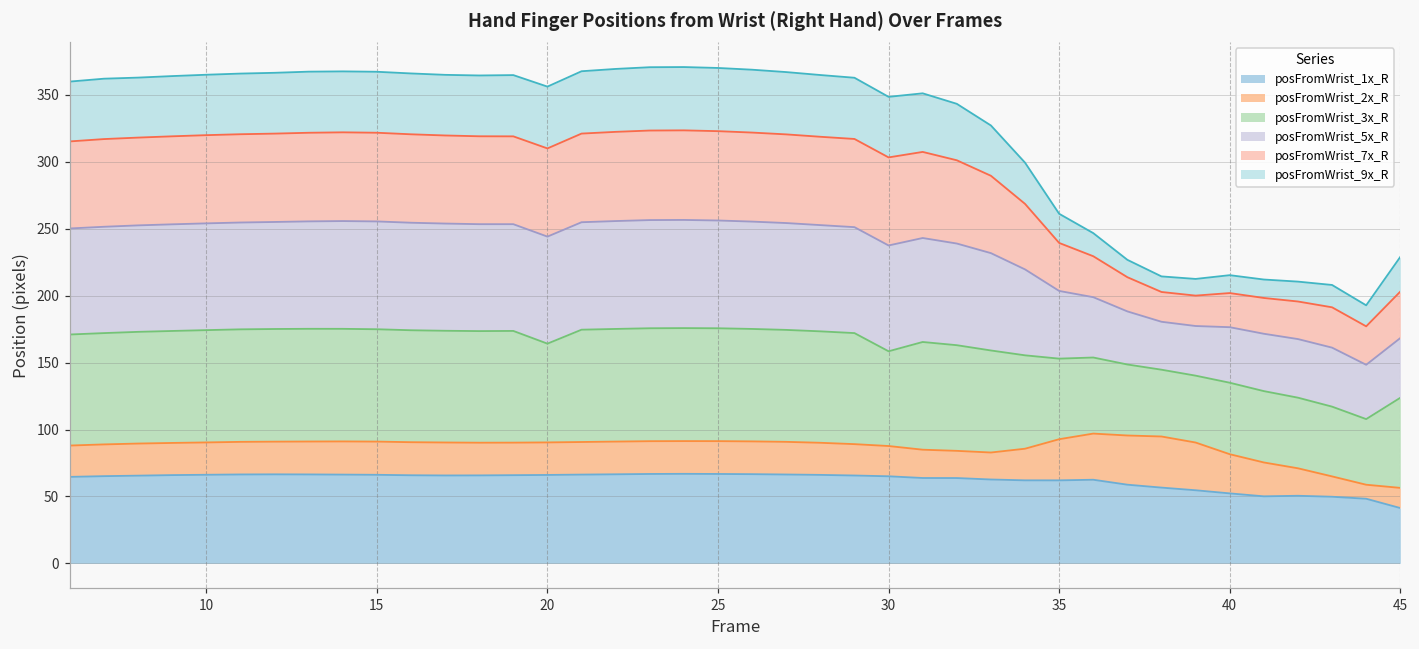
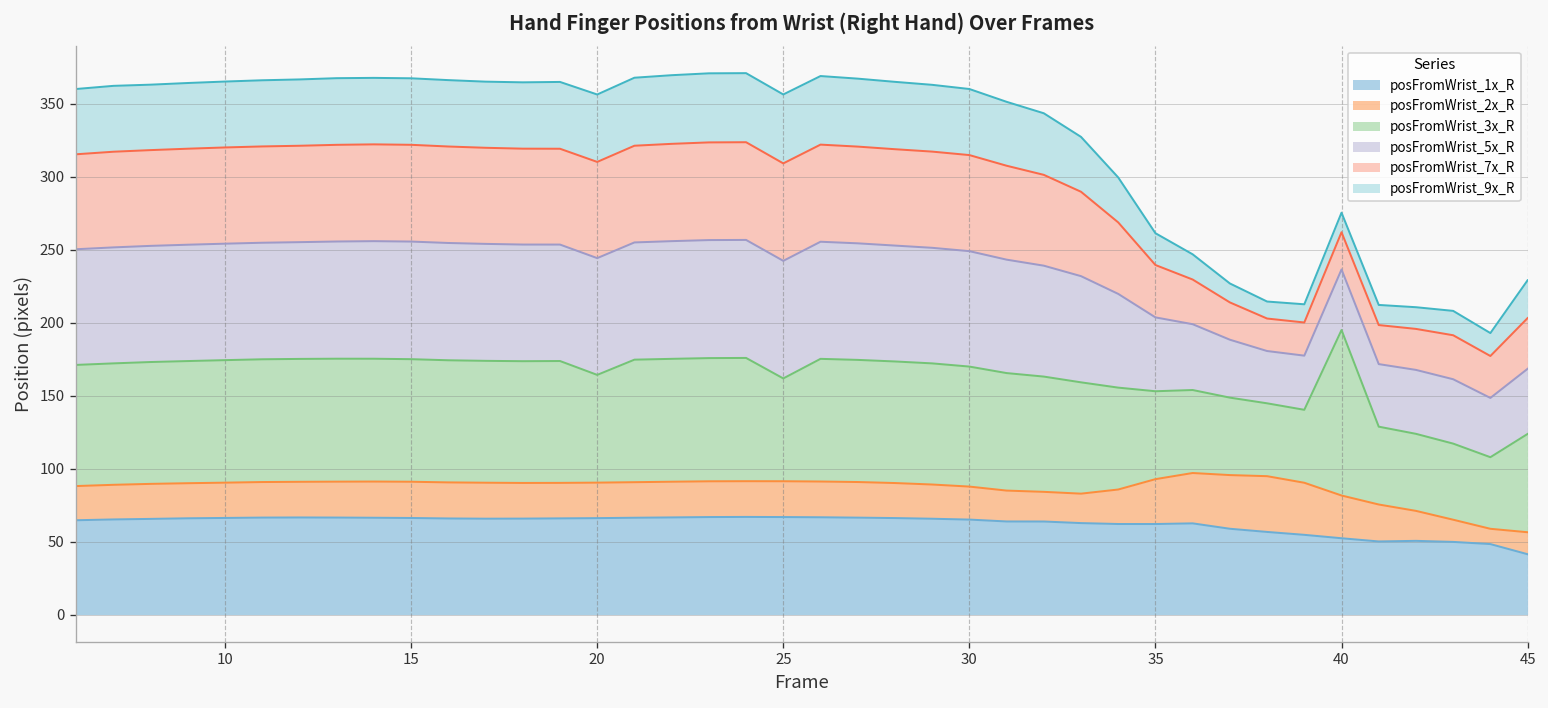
  {
    "posFromWrist_3x_R": {
      "10": 84,
      "15": 84,
      "20": 74,
-     "25": 84,
-     "30": 71,
+     "25": 70,
+     "30": 82,
      "35": 60,
-     "40": 53,
+     "40": 113,
      "45": 67
    }
  }
